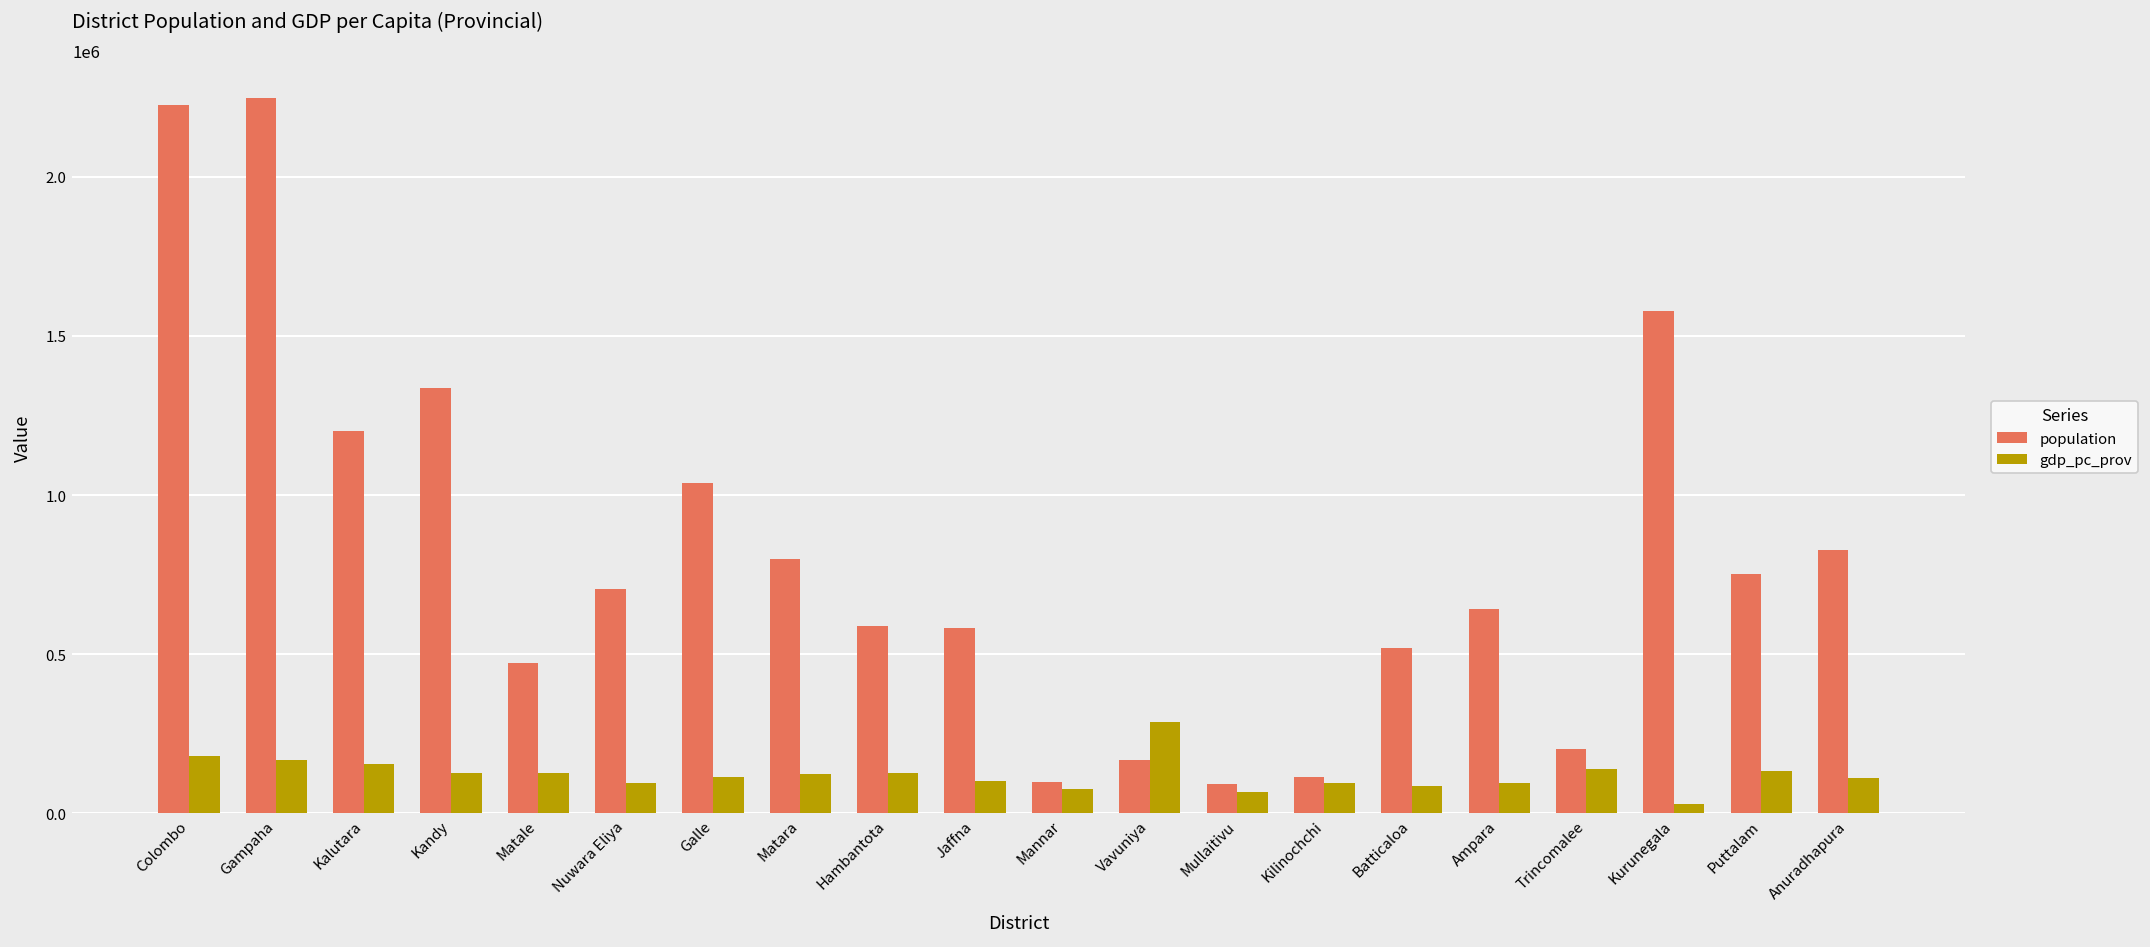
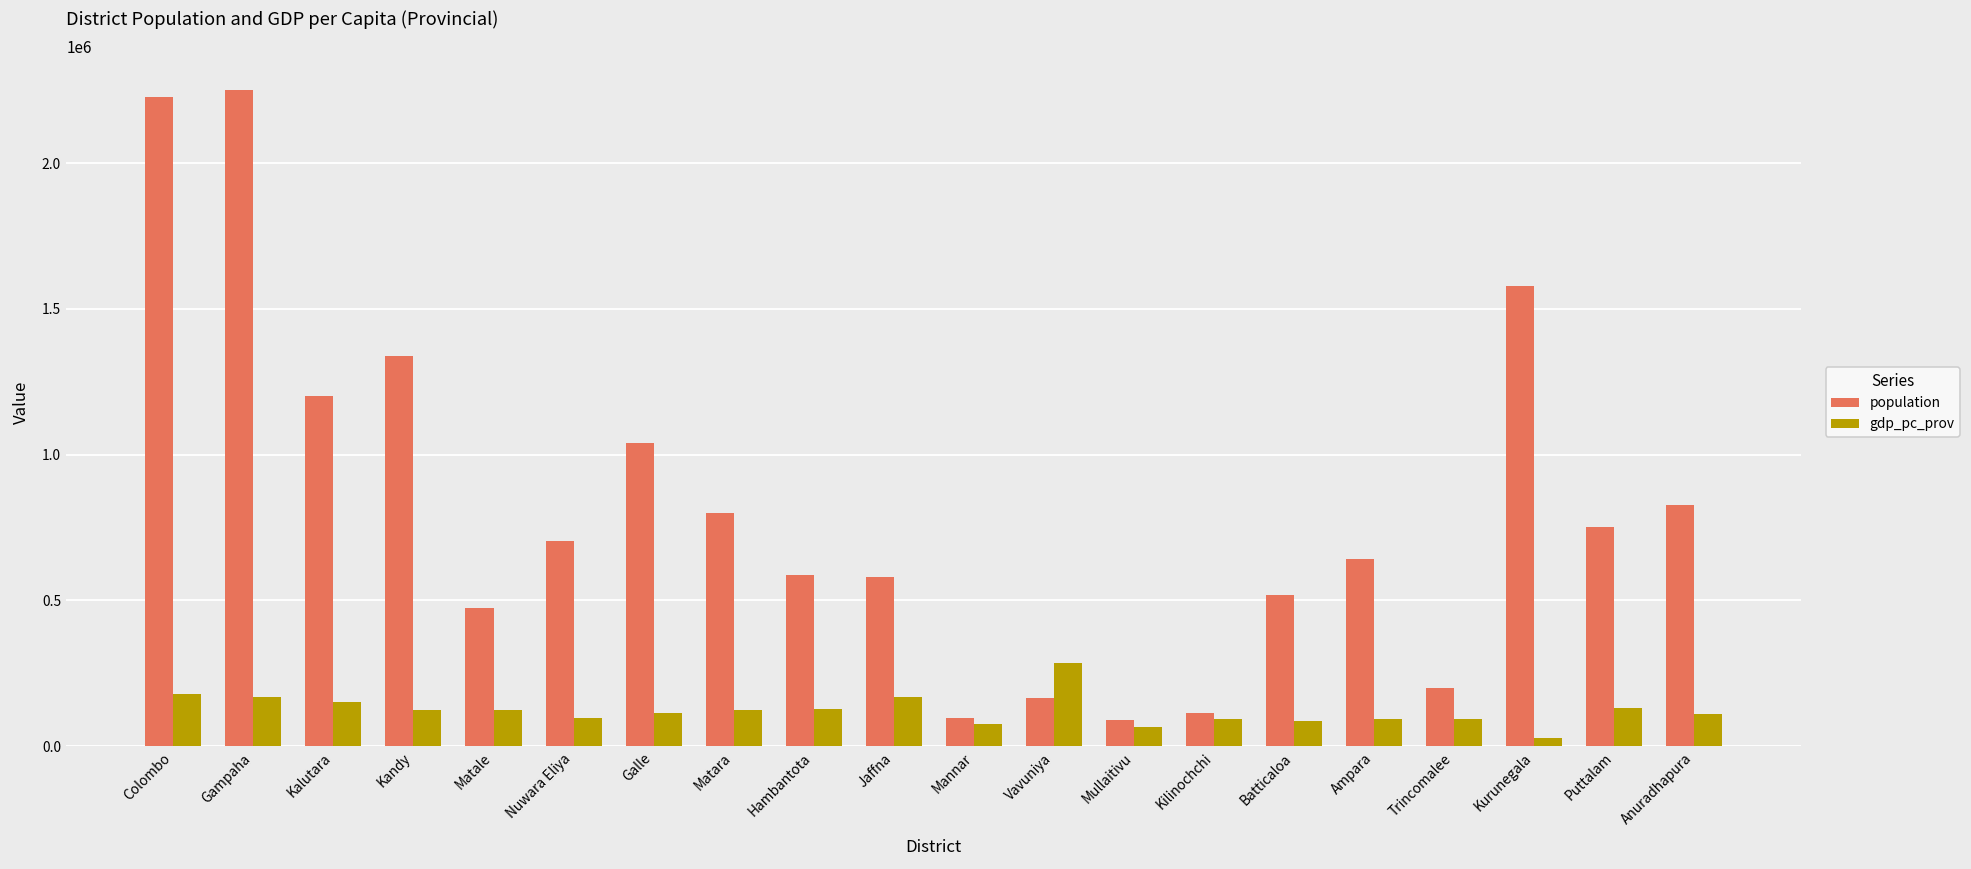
  {
    "population": {
      "Colombo": 2230000,
      "Gampaha": 2250000,
      "Kalutara": 1200000,
      "Kandy": 1340000,
      "Matale": 470000,
      "Nuwara Eliya": 700000,
      "Galle": 1040000,
      "Matara": 800000,
      "Hambantota": 590000,
      "Jaffna": 580000,
      "Mannar": 100000,
      "Vavuniya": 170000,
      "Mullaitivu": 90000,
      "Kilinochchi": 110000,
      "Batticaloa": 520000,
      "Ampara": 640000,
      "Trincomalee": 200000,
      "Kurunegala": 1580000,
      "Puttalam": 750000,
      "Anuradhapura": 830000
    },
    "gdp_pc_prov": {
      "Colombo": 180000,
      "Gampaha": 170000,
      "Kalutara": 150000,
      "Kandy": 130000,
      "Matale": 130000,
      "Nuwara Eliya": 100000,
      "Galle": 110000,
      "Matara": 120000,
      "Hambantota": 130000,
-     "Jaffna": 100000,
+     "Jaffna": 170000,
      "Mannar": 80000,
      "Vavuniya": 290000,
      "Mullaitivu": 70000,
      "Kilinochchi": 90000,
      "Batticaloa": 90000,
      "Ampara": 100000,
-     "Trincomalee": 140000,
+     "Trincomalee": 90000,
      "Kurunegala": 30000,
      "Puttalam": 130000,
      "Anuradhapura": 110000
    }
  }
